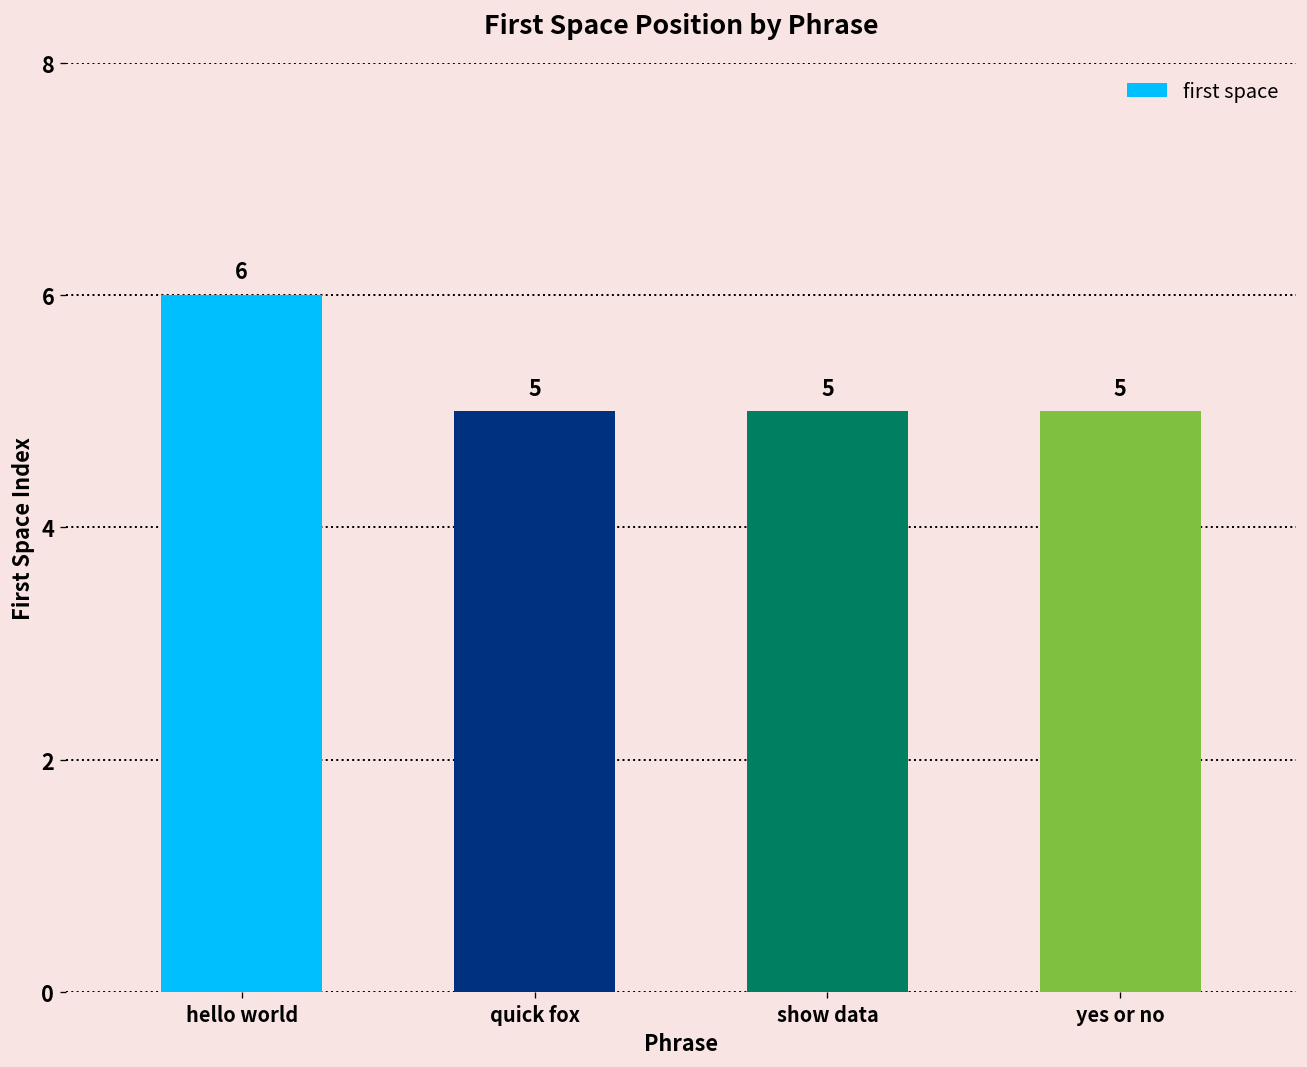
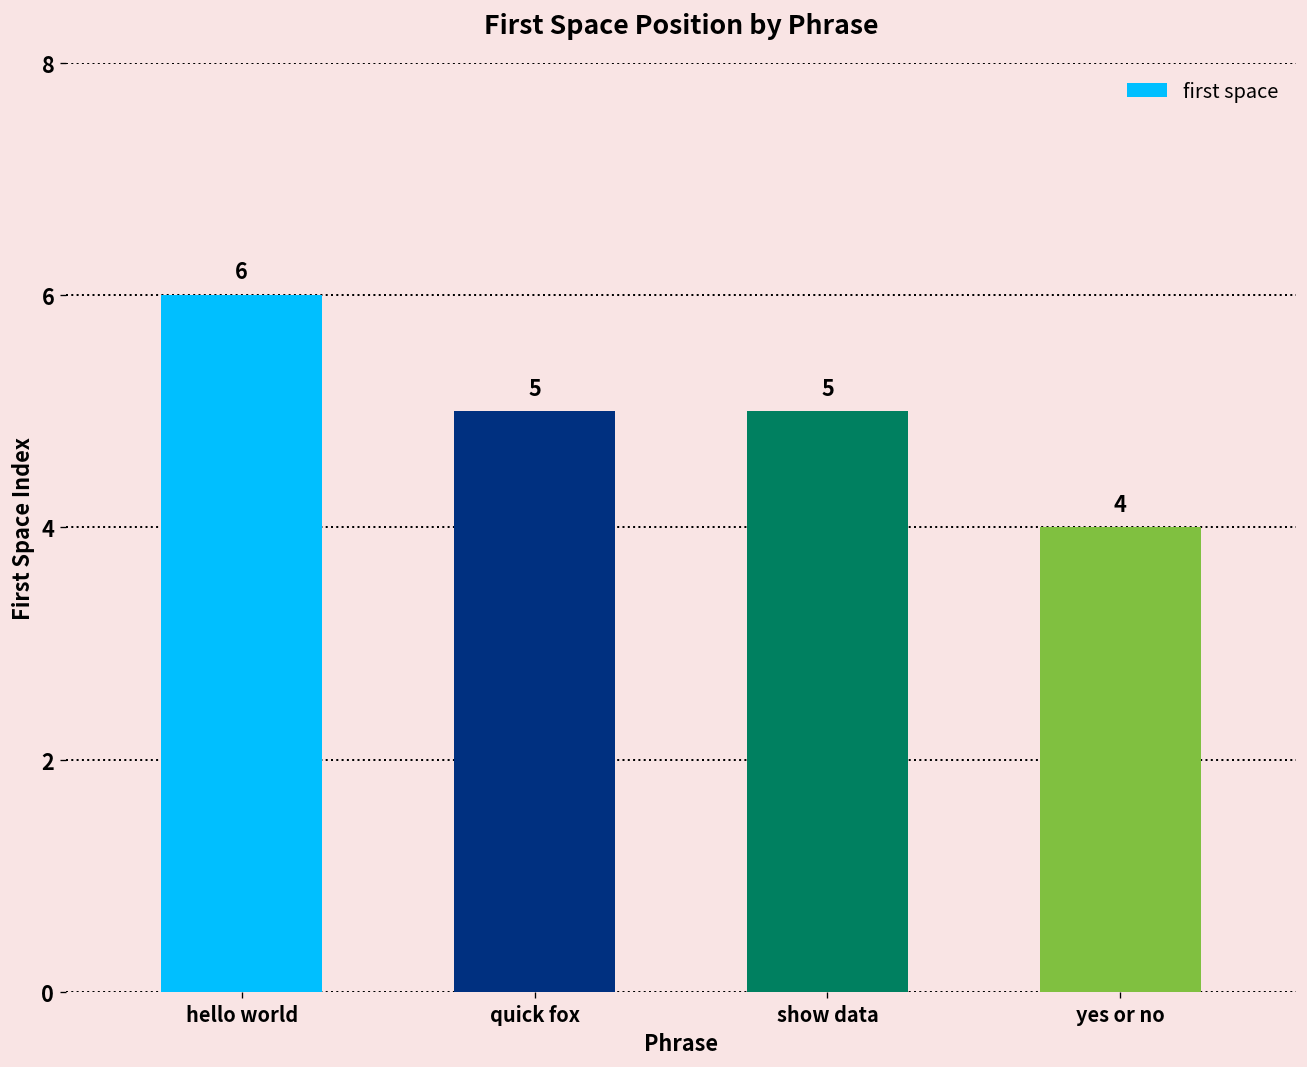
  {
    "hello world": 6,
    "quick fox": 5,
    "show data": 5,
-   "yes or no": 5
+   "yes or no": 4
  }
